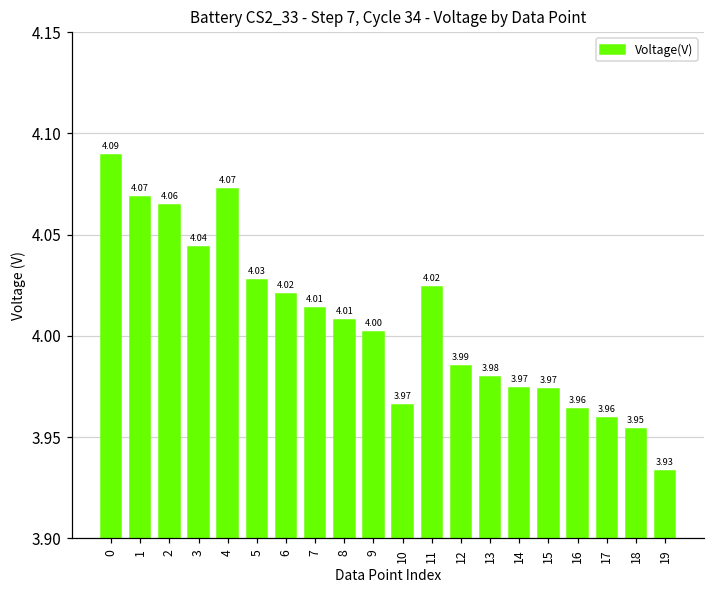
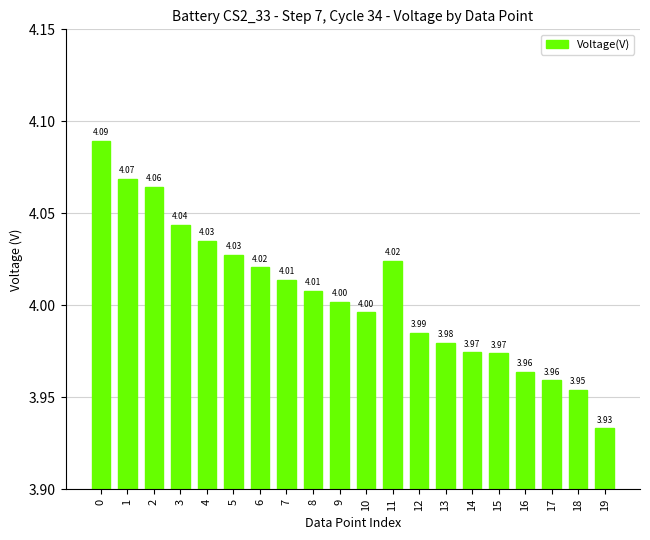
  {
    "0": 4.09,
    "1": 4.07,
    "2": 4.06,
    "3": 4.04,
-   "4": 4.07,
+   "4": 4.03,
    "5": 4.03,
    "6": 4.02,
    "7": 4.01,
    "8": 4.01,
    "9": 4.00,
-   "10": 3.97,
+   "10": 4.00,
    "11": 4.02,
    "12": 3.99,
    "13": 3.98,
    "14": 3.97,
    "15": 3.97,
    "16": 3.96,
    "17": 3.96,
    "18": 3.95,
    "19": 3.93
  }
